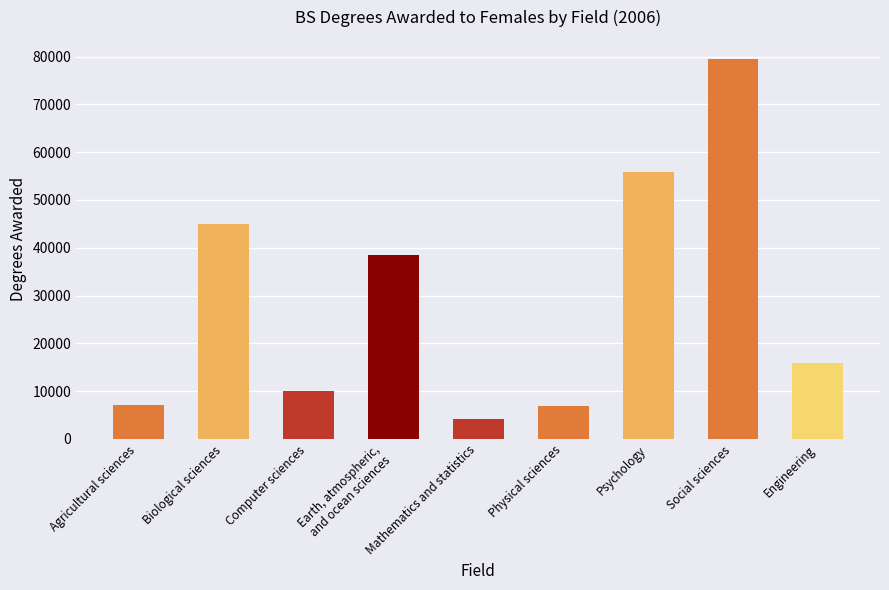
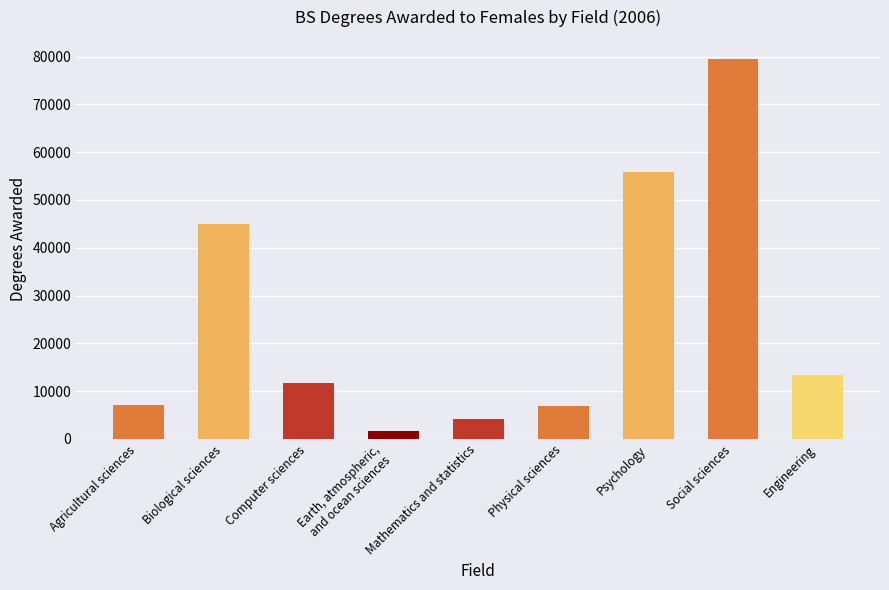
  {
    "Agricultural sciences": 7000,
    "Biological sciences": 45000,
-   "Computer sciences": 10000,
-   "Earth, atmospheric, and ocean sciences": 38000,
+   "Computer sciences": 12000,
+   "Earth, atmospheric, and ocean sciences": 2000,
    "Mathematics and statistics": 4000,
    "Physical sciences": 7000,
    "Psychology": 56000,
    "Social sciences": 80000,
-   "Engineering": 16000
+   "Engineering": 13000
  }
